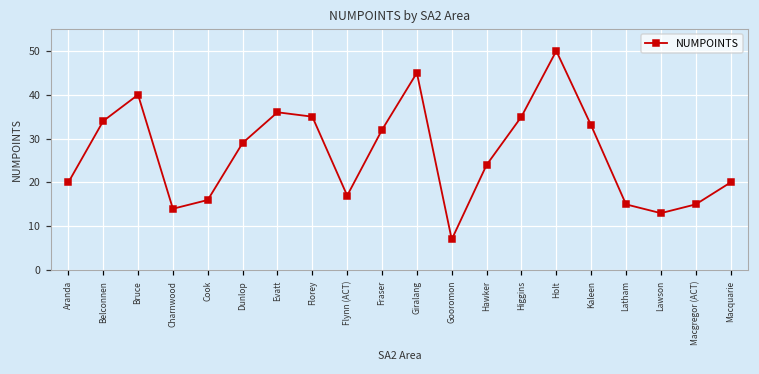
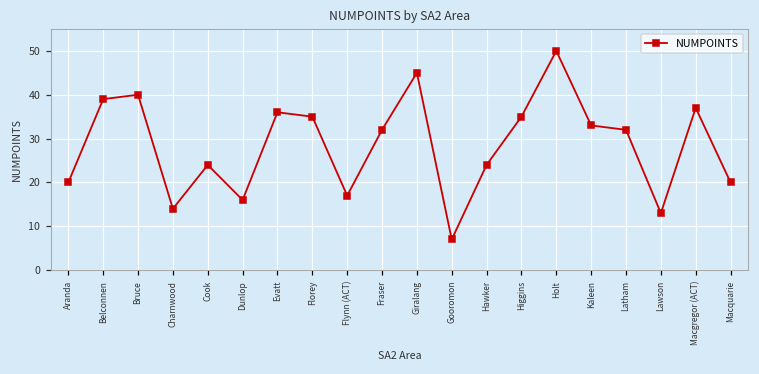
  {
    "Aranda": 20,
-   "Belconnen": 34,
+   "Belconnen": 39,
    "Bruce": 40,
    "Charnwood": 14,
-   "Cook": 16,
-   "Dunlop": 29,
+   "Cook": 24,
+   "Dunlop": 16,
    "Evatt": 36,
    "Florey": 35,
    "Flynn (ACT)": 17,
    "Fraser": 32,
    "Giralang": 45,
    "Gooromon": 7,
    "Hawker": 24,
    "Higgins": 35,
    "Holt": 50,
    "Kaleen": 33,
-   "Latham": 15,
+   "Latham": 32,
    "Lawson": 13,
-   "Macgregor (ACT)": 15,
+   "Macgregor (ACT)": 37,
    "Macquarie": 20
  }
